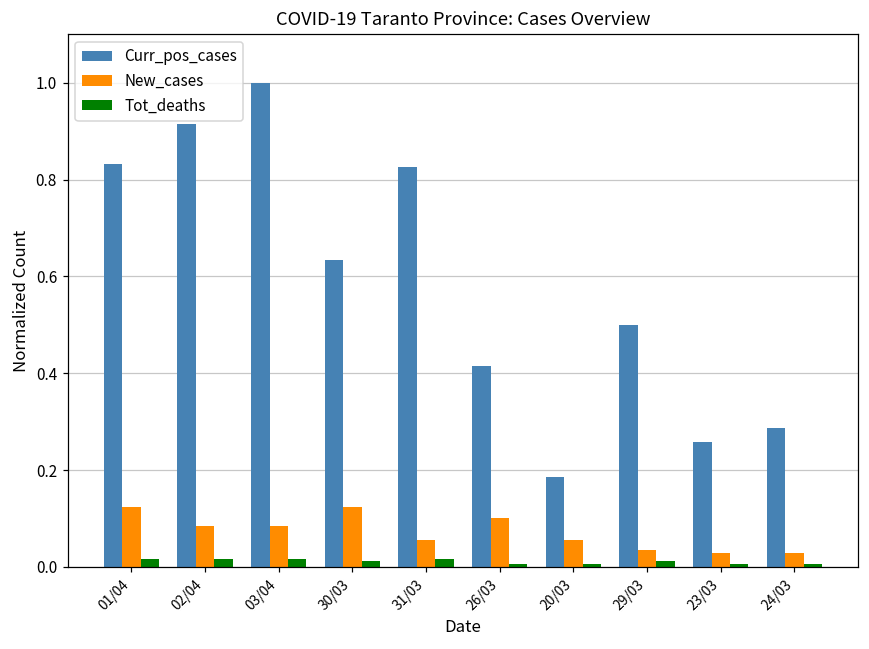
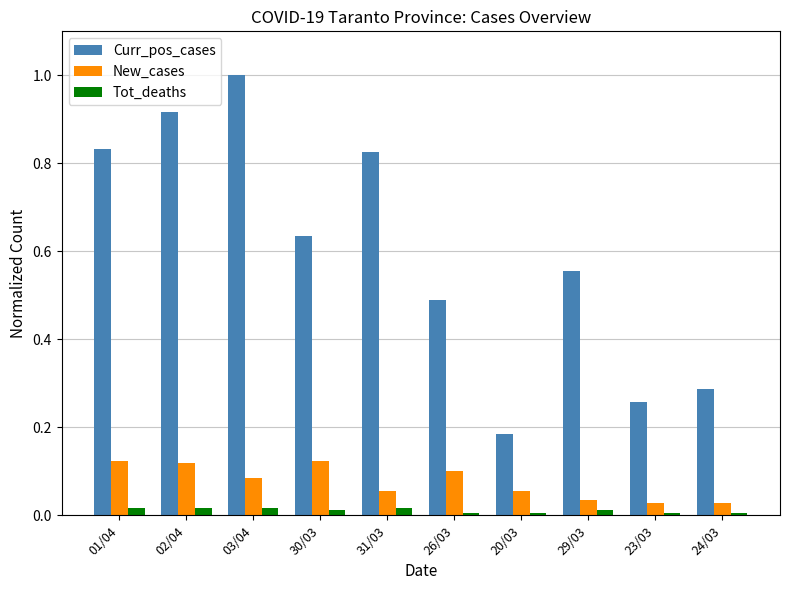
  {
    "Curr_pos_cases": {
      "01/04": 0.83,
      "02/04": 0.92,
      "03/04": 1.00,
      "30/03": 0.63,
      "31/03": 0.83,
-     "26/03": 0.42,
+     "26/03": 0.49,
      "20/03": 0.19,
-     "29/03": 0.50,
+     "29/03": 0.56,
      "23/03": 0.26,
      "24/03": 0.29
    },
    "New_cases": {
      "01/04": 0.12,
-     "02/04": 0.08,
+     "02/04": 0.12,
      "03/04": 0.08,
      "30/03": 0.12,
      "31/03": 0.06,
      "26/03": 0.10,
      "20/03": 0.06,
      "29/03": 0.03,
      "23/03": 0.03,
      "24/03": 0.03
    },
    "Tot_deaths": {
      "01/04": 0.02,
      "02/04": 0.02,
      "03/04": 0.02,
      "30/03": 0.01,
      "31/03": 0.02,
      "29/03": 0.01
    }
  }
